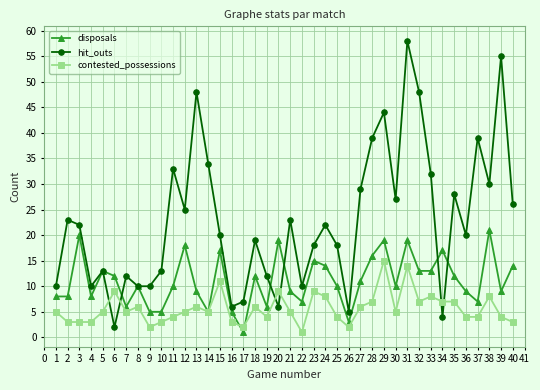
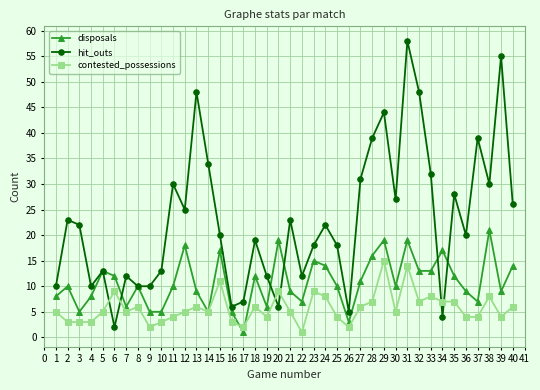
  {
    "disposals": {
      "1": 8,
-     "2": 8,
-     "3": 20,
+     "2": 10,
+     "3": 5,
      "4": 8,
      "6": 12,
      "7": 6,
      "9": 5,
      "10": 5,
      "11": 10,
      "12": 18,
      "13": 9,
      "15": 17,
      "16": 5,
      "17": 1,
      "18": 12,
      "19": 6,
      "20": 19,
      "21": 9,
      "22": 7,
      "23": 15,
      "24": 14,
      "25": 10,
      "26": 3,
      "27": 11,
      "28": 16,
      "29": 19,
      "30": 10,
      "31": 19,
      "32": 13,
      "33": 13,
      "34": 17,
      "35": 12,
      "36": 9,
      "37": 7,
      "38": 21,
      "39": 9,
      "40": 14
    },
    "hit_outs": {
      "1": 10,
      "2": 23,
      "3": 22,
      "4": 10,
      "6": 2,
      "7": 12,
      "9": 10,
      "10": 13,
-     "11": 33,
+     "11": 30,
      "12": 25,
      "13": 48,
      "14": 34,
      "15": 20,
      "16": 6,
      "17": 7,
      "18": 19,
      "19": 12,
      "20": 6,
      "21": 23,
-     "22": 10,
+     "22": 12,
      "23": 18,
      "24": 22,
      "25": 18,
      "26": 5,
-     "27": 29,
+     "27": 31,
      "28": 39,
      "29": 44,
      "30": 27,
      "31": 58,
      "32": 48,
      "33": 32,
      "34": 4,
      "35": 28,
      "36": 20,
      "37": 39,
      "38": 30,
      "39": 55,
      "40": 26
    },
    "contested_possessions": {
      "1": 5,
      "2": 3,
      "3": 3,
      "4": 3,
      "5": 5,
      "6": 9,
      "7": 5,
      "8": 6,
      "9": 2,
      "10": 3,
      "11": 4,
      "12": 5,
      "13": 6,
      "15": 11,
      "16": 3,
      "17": 2,
      "18": 6,
      "19": 4,
      "20": 9,
      "21": 5,
      "22": 1,
      "23": 9,
      "24": 8,
      "25": 4,
      "26": 2,
      "27": 6,
      "28": 7,
      "29": 15,
      "30": 5,
      "31": 14,
      "32": 7,
      "33": 8,
      "34": 7,
      "35": 7,
      "36": 4,
      "37": 4,
      "38": 8,
      "39": 4,
-     "40": 3
+     "40": 6
    }
  }
